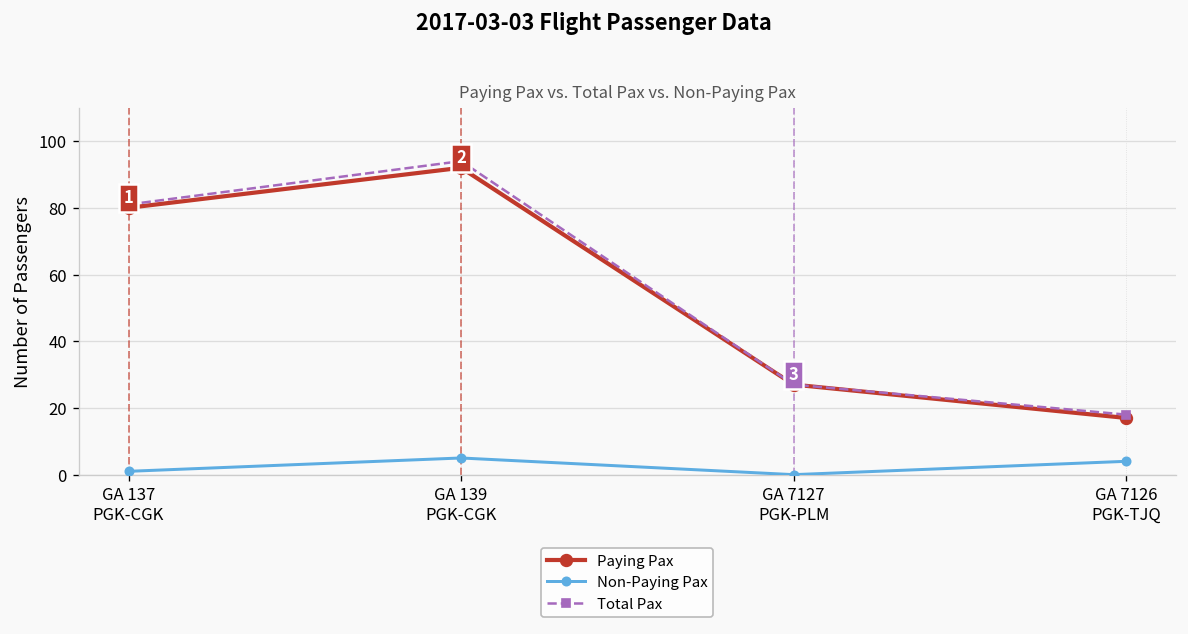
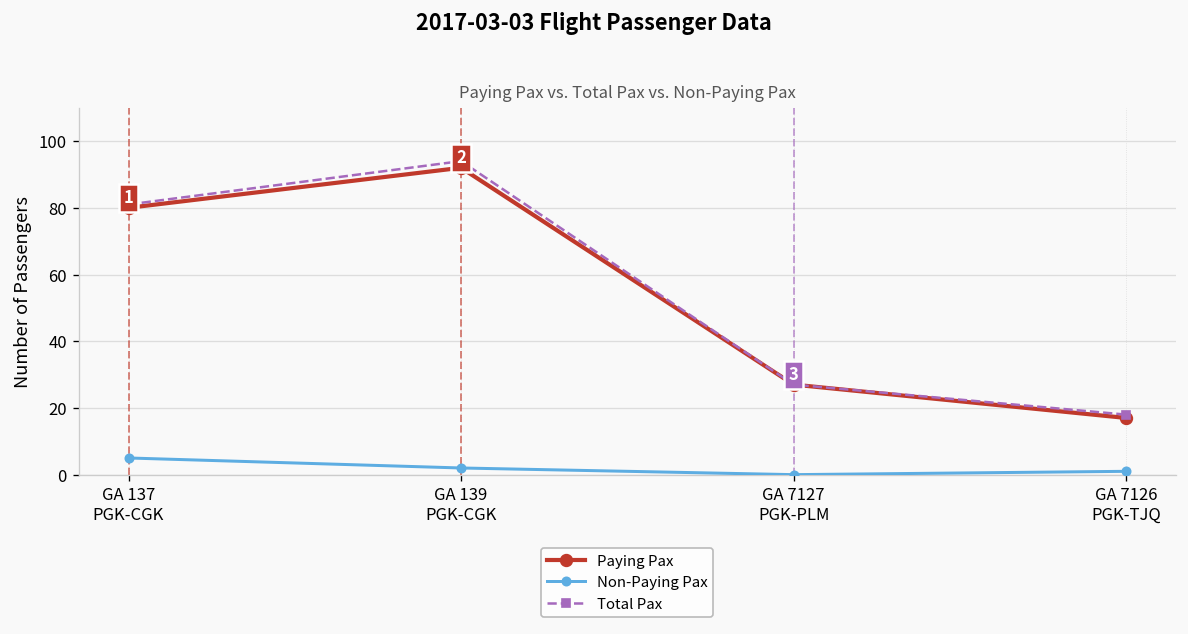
  {
    "Paying Pax": {
      "GA 7126 PGK-TJQ": 17
    },
    "Non-Paying Pax": {
-     "GA 137 PGK-CGK": 1,
-     "GA 139 PGK-CGK": 5,
+     "GA 137 PGK-CGK": 5,
+     "GA 139 PGK-CGK": 2,
      "GA 7127 PGK-PLM": 0,
-     "GA 7126 PGK-TJQ": 4
+     "GA 7126 PGK-TJQ": 1
    },
    "Total Pax": {
      "GA 7126 PGK-TJQ": 18
    }
  }
